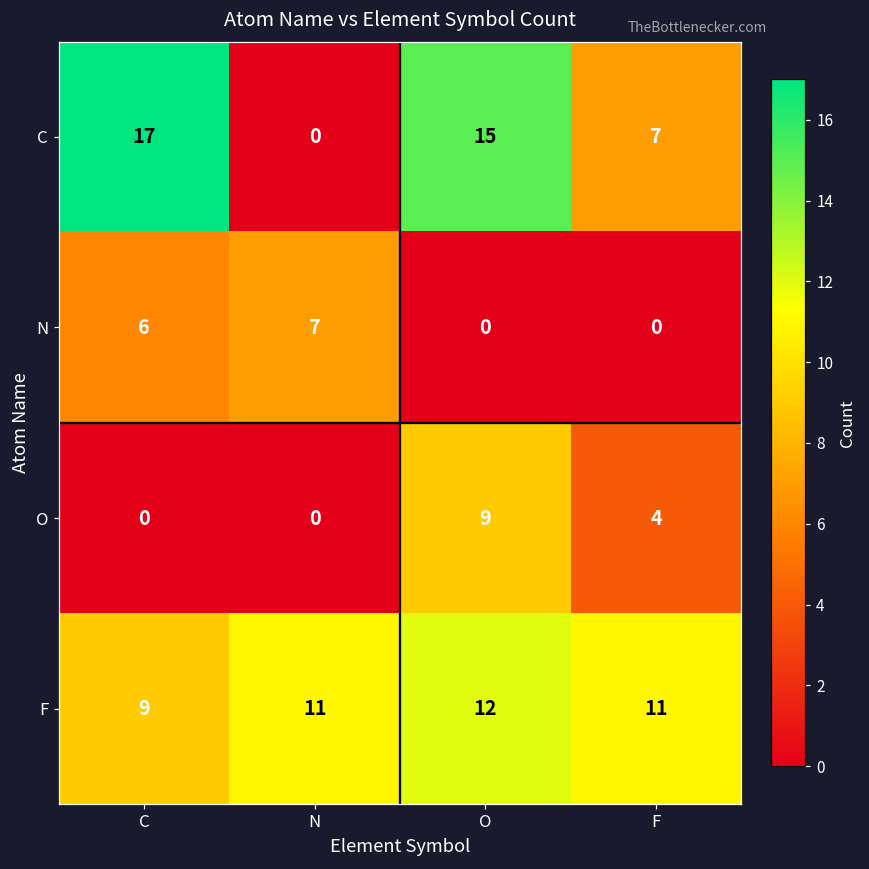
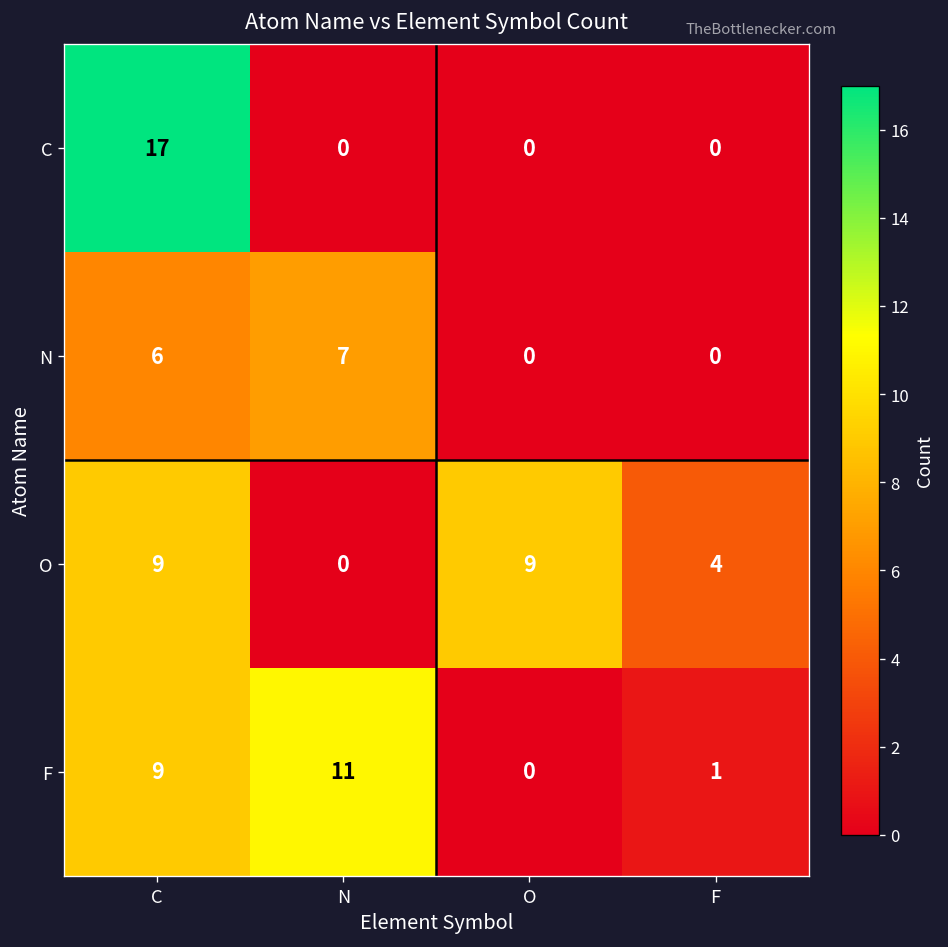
  {
    "C": {
      "C": 17,
      "N": 0,
-     "O": 15,
-     "F": 7
+     "O": 0,
+     "F": 0
    },
    "N": {
      "C": 6,
      "N": 7,
      "O": 0,
      "F": 0
    },
    "O": {
-     "C": 0,
+     "C": 9,
      "N": 0,
      "O": 9,
      "F": 4
    },
    "F": {
      "C": 9,
      "N": 11,
-     "O": 12,
-     "F": 11
+     "O": 0,
+     "F": 1
    }
  }
